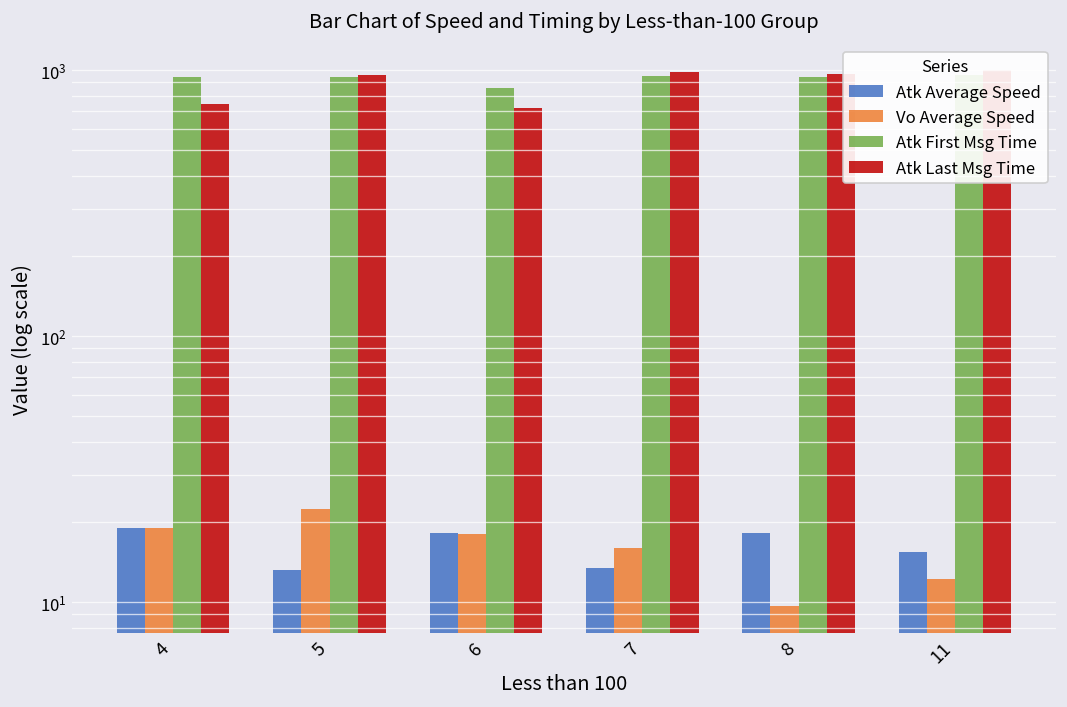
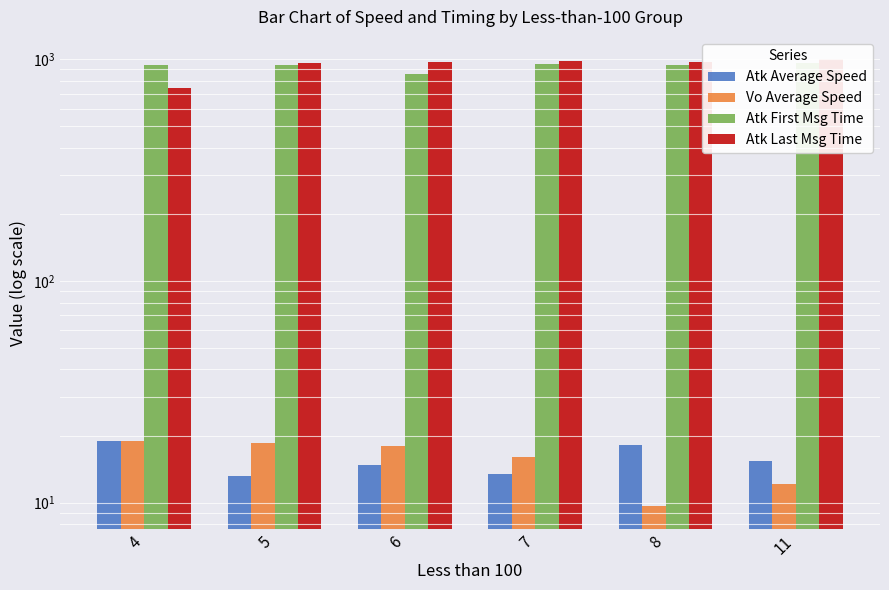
  {
    "Atk Average Speed": {
      "4": 19,
      "5": 13,
-     "6": 18,
+     "6": 15,
      "7": 14,
      "8": 18,
      "11": 16
    },
    "Vo Average Speed": {
      "4": 19,
-     "5": 22,
+     "5": 19,
      "6": 18,
      "7": 16,
      "8": 10,
      "11": 12
    },
    "Atk First Msg Time": {
      "4": 940,
      "5": 940,
      "6": 860,
      "7": 950,
      "8": 940
    },
    "Atk Last Msg Time": {
      "4": 740,
      "5": 960,
-     "6": 720,
+     "6": 1000,
      "7": 1000,
      "8": 1000
    }
  }
